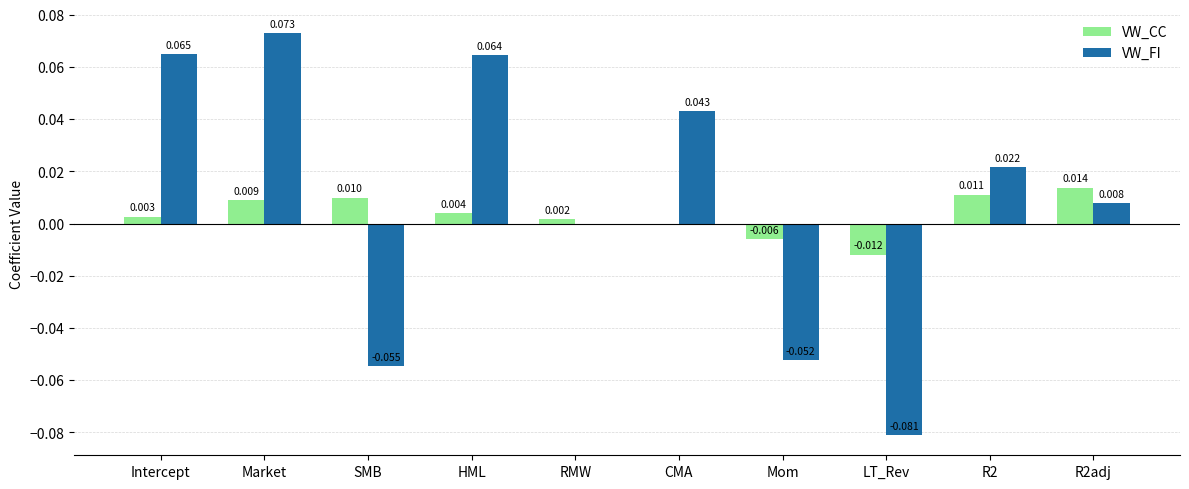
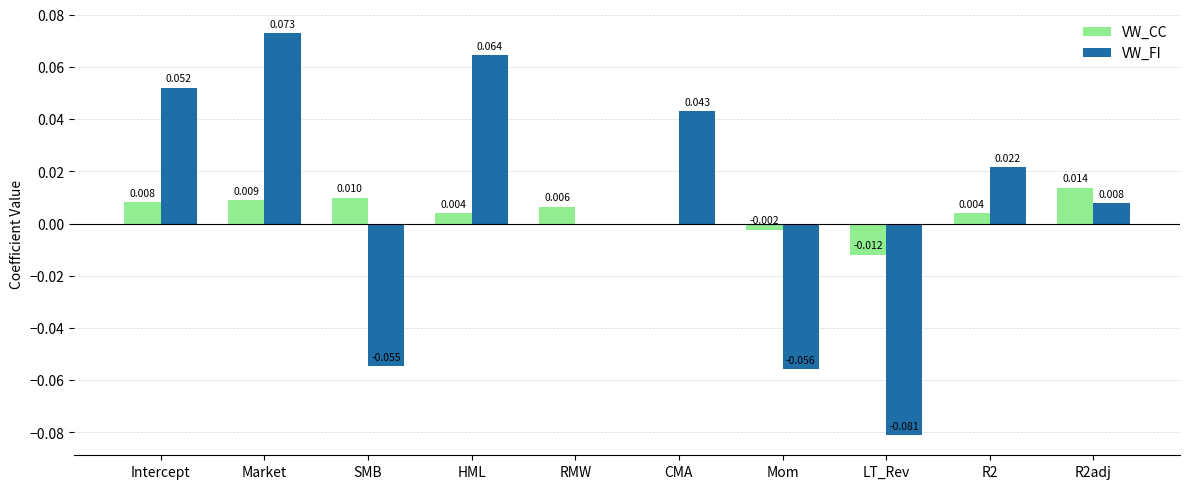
  {
    "VW_CC": {
-     "Intercept": 0.003,
+     "Intercept": 0.008,
      "Market": 0.009,
      "SMB": 0.010,
      "HML": 0.004,
-     "RMW": 0.002,
-     "Mom": -0.006,
+     "RMW": 0.006,
+     "Mom": -0.002,
      "LT_Rev": -0.012,
-     "R2": 0.011,
+     "R2": 0.004,
      "R2adj": 0.014
    },
    "VW_FI": {
-     "Intercept": 0.065,
+     "Intercept": 0.052,
      "Market": 0.073,
      "SMB": -0.055,
      "HML": 0.064,
      "CMA": 0.043,
-     "Mom": -0.052,
+     "Mom": -0.056,
      "LT_Rev": -0.081,
      "R2": 0.022,
      "R2adj": 0.008
    }
  }
